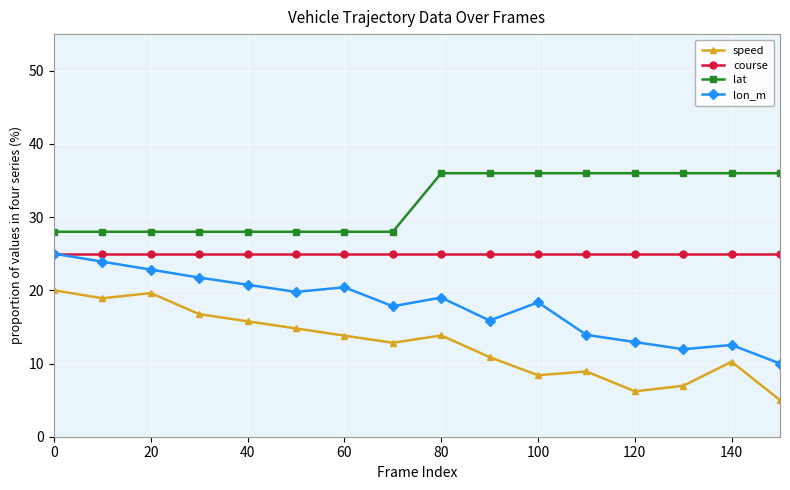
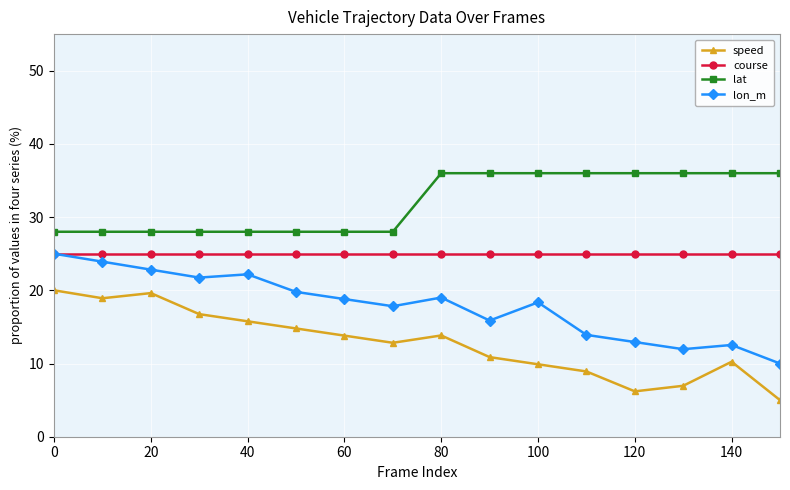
  {
    "speed": {
      "0": 20,
      "20": 20,
      "40": 16,
      "60": 14,
      "80": 14,
-     "100": 8,
+     "100": 10,
      "120": 6,
      "140": 10
    },
    "course": {
      "20": 25,
      "40": 25,
      "60": 25,
      "80": 25,
      "100": 25,
      "120": 25,
      "140": 25
    },
    "lat": {
      "0": 28,
      "20": 28,
      "40": 28,
      "60": 28,
      "80": 36,
      "100": 36,
      "120": 36,
      "140": 36
    },
    "lon_m": {
      "20": 23,
-     "40": 21,
-     "60": 20,
+     "40": 22,
+     "60": 19,
      "80": 19,
      "100": 18,
      "120": 13,
      "140": 13
    }
  }
